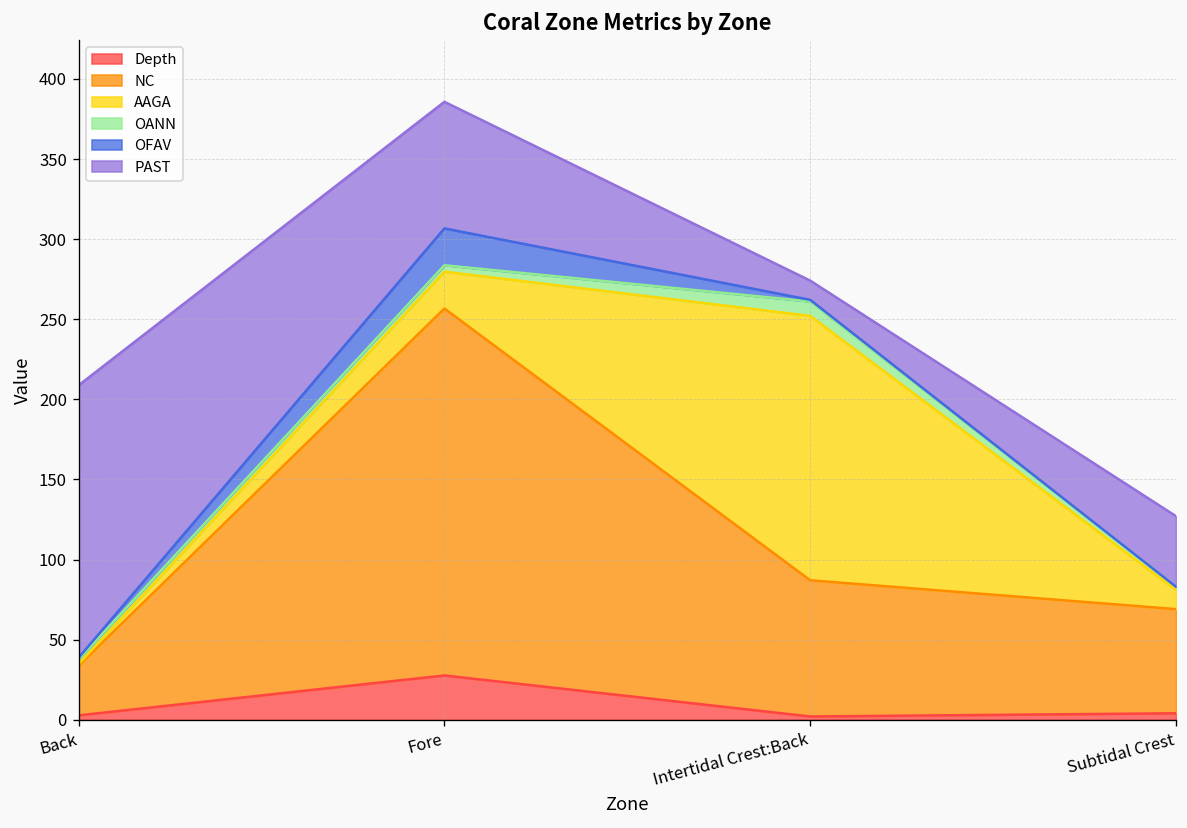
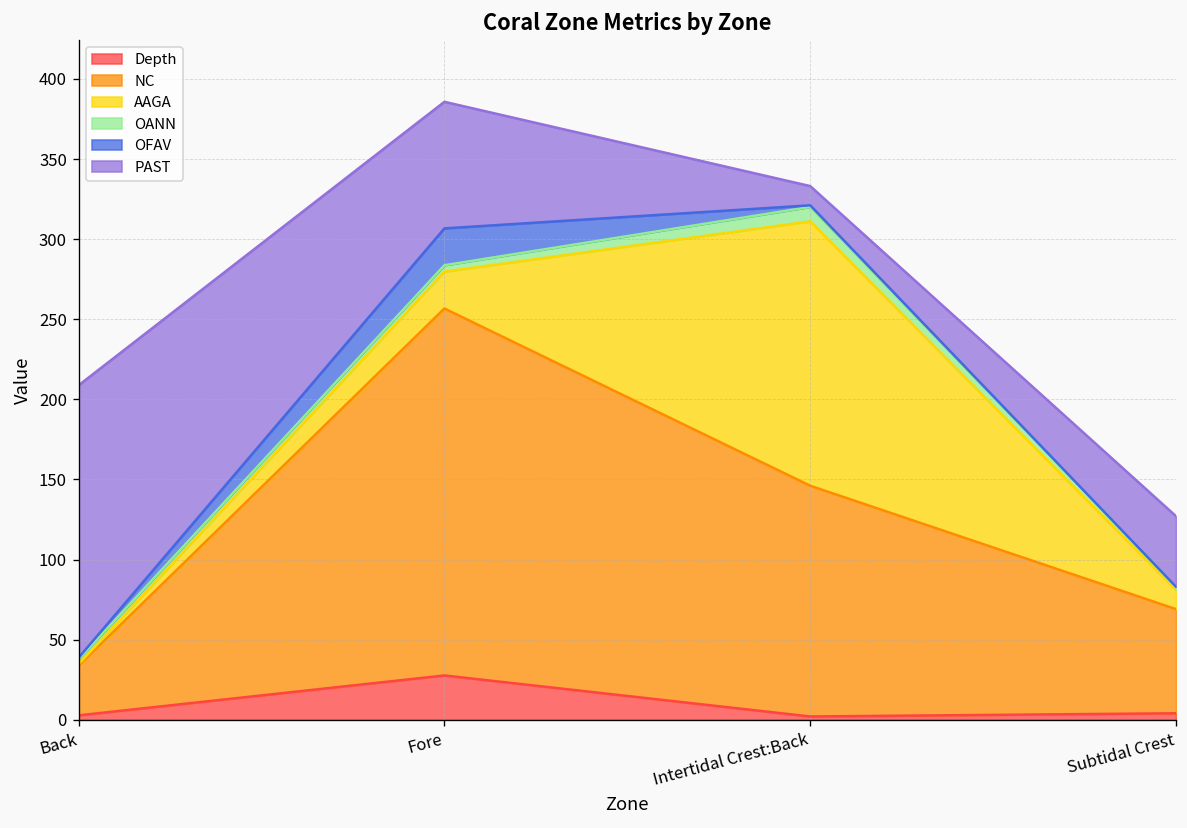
  {
    "Depth": {
      "Back": 3,
      "Fore": 28,
      "Intertidal Crest:Back": 2,
      "Subtidal Crest": 4
    },
    "NC": {
      "Fore": 229,
-     "Intertidal Crest:Back": 85,
+     "Intertidal Crest:Back": 144,
      "Subtidal Crest": 65
    },
    "AAGA": {
      "Fore": 23,
      "Intertidal Crest:Back": 165,
      "Subtidal Crest": 12
    },
    "OANN": {
      "Fore": 4
    },
    "OFAV": {
      "Fore": 23
    },
    "PAST": {
      "Back": 170,
      "Fore": 79,
      "Intertidal Crest:Back": 12,
      "Subtidal Crest": 44
    }
  }
